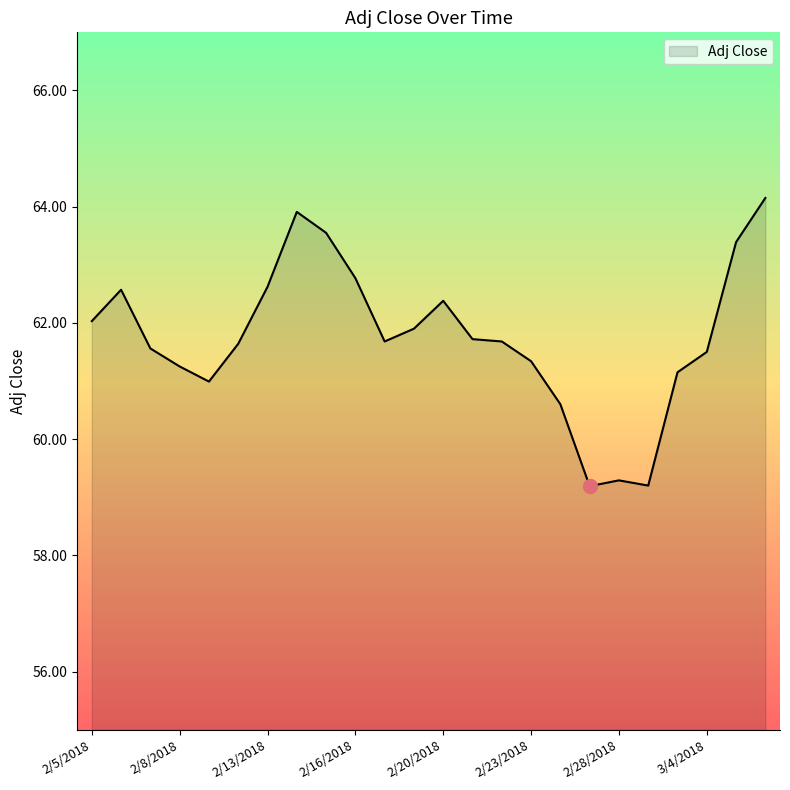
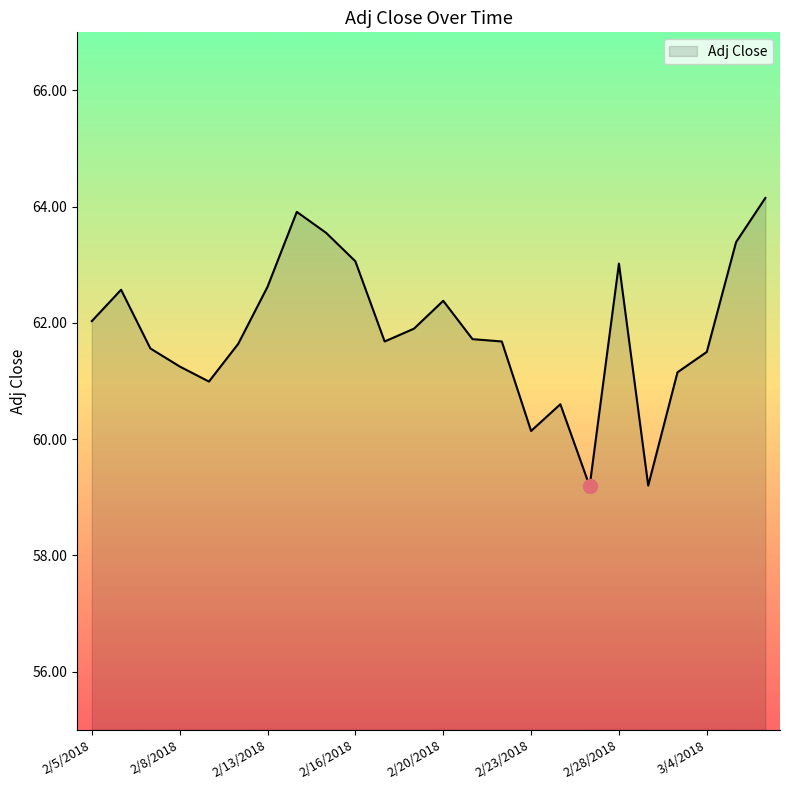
  {
    "Adj Close": {
      "2/5/2018": 62.0,
      "2/8/2018": 61.3,
      "2/13/2018": 62.6,
-     "2/16/2018": 62.8,
+     "2/16/2018": 63.1,
      "2/20/2018": 62.4,
-     "2/23/2018": 61.3,
-     "2/28/2018": 59.3,
+     "2/23/2018": 60.1,
+     "2/28/2018": 63.0,
      "3/4/2018": 61.5
    }
  }
